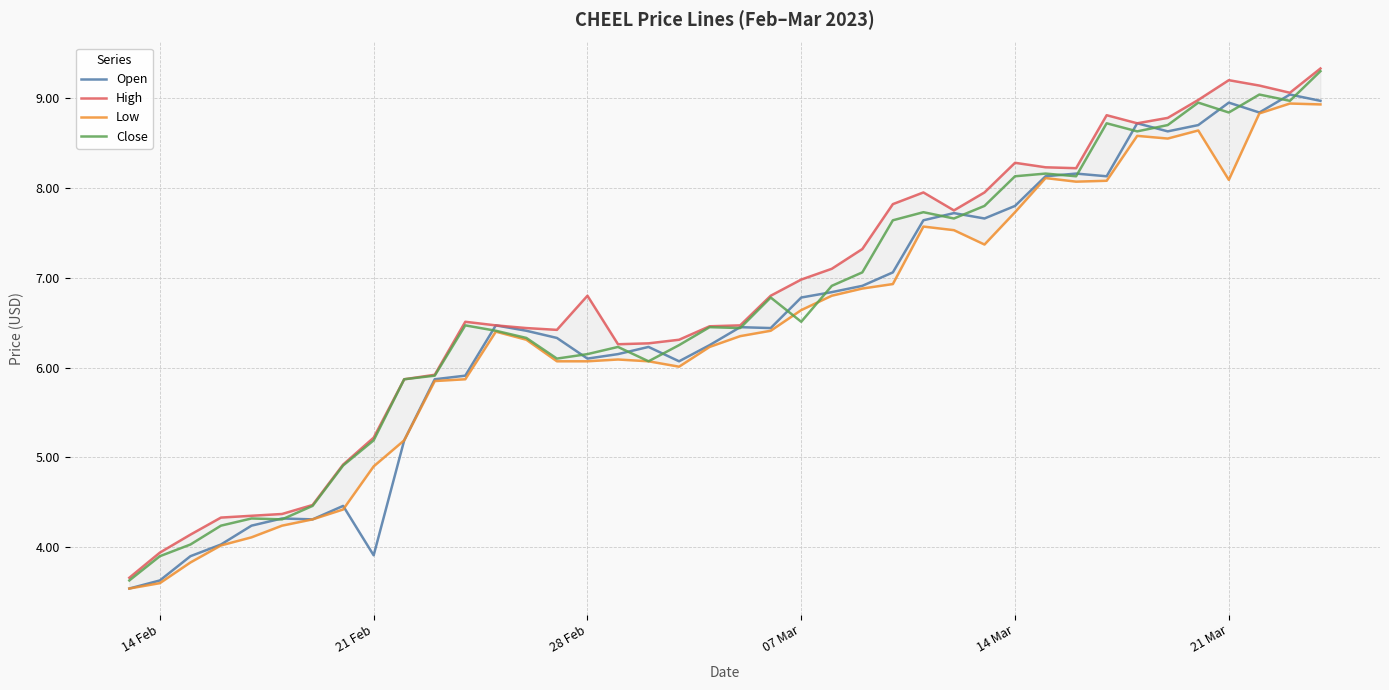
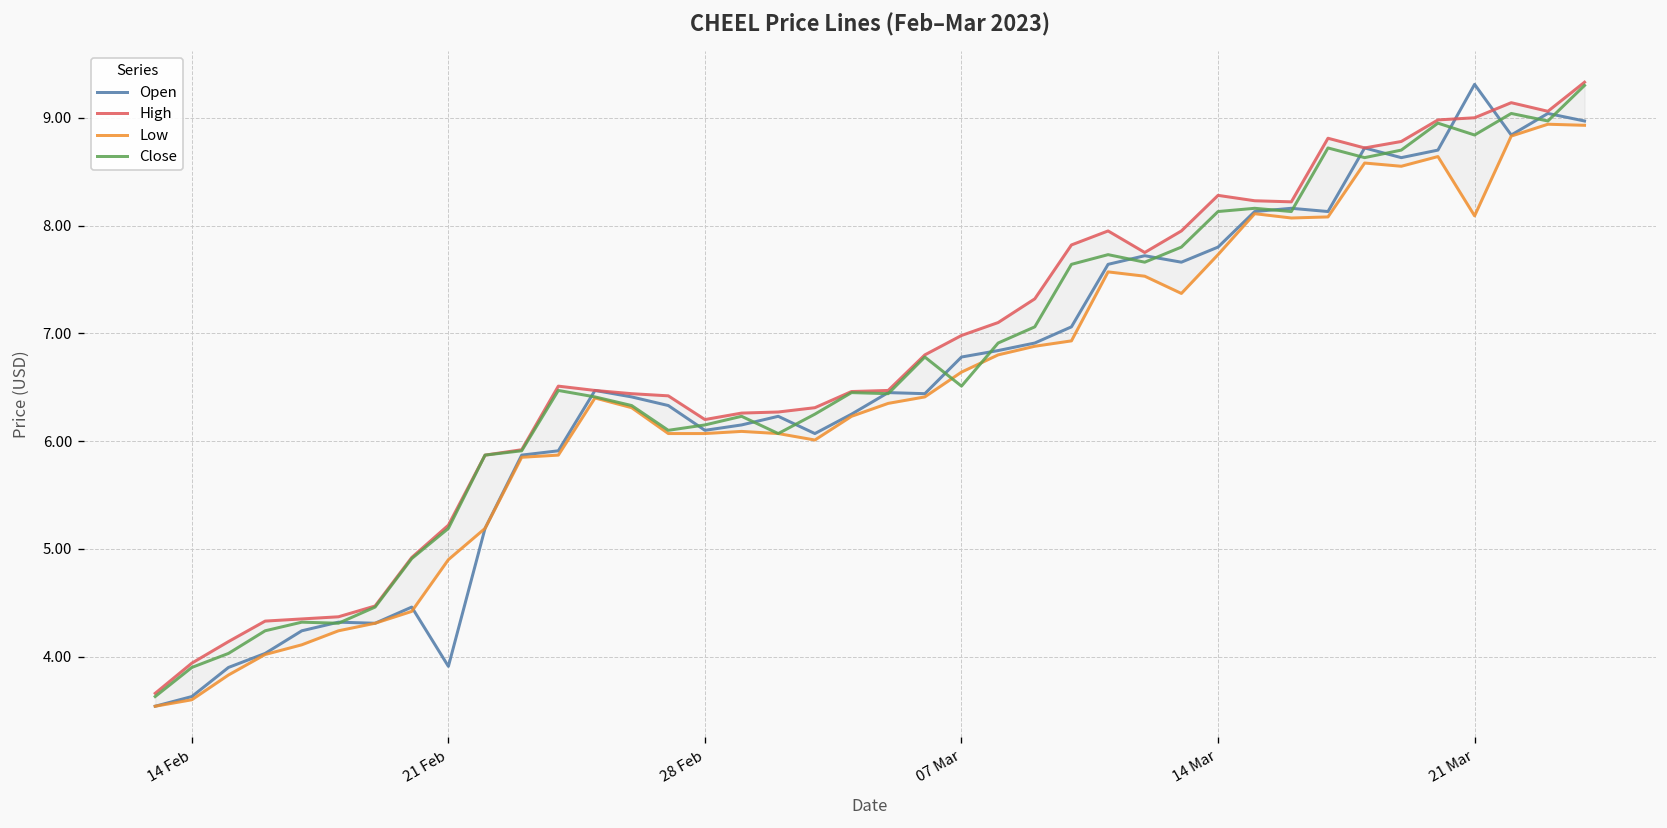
  {
    "Open": {
      "14 Feb": 3.6,
      "21 Feb": 3.9,
      "28 Feb": 6.1,
      "07 Mar": 6.8,
      "14 Mar": 7.8,
-     "21 Mar": 9.0
+     "21 Mar": 9.3
    },
    "High": {
      "14 Feb": 3.9,
      "21 Feb": 5.2,
-     "28 Feb": 6.8,
+     "28 Feb": 6.2,
      "07 Mar": 7.0,
      "14 Mar": 8.3,
-     "21 Mar": 9.2
+     "21 Mar": 9.0
    },
    "Low": {
      "14 Feb": 3.6,
      "21 Feb": 4.9,
      "28 Feb": 6.1,
      "07 Mar": 6.6,
      "14 Mar": 7.7,
      "21 Mar": 8.1
    },
    "Close": {
      "14 Feb": 3.9,
      "21 Feb": 5.2,
      "28 Feb": 6.2,
      "07 Mar": 6.5,
      "14 Mar": 8.1,
      "21 Mar": 8.8
    }
  }
